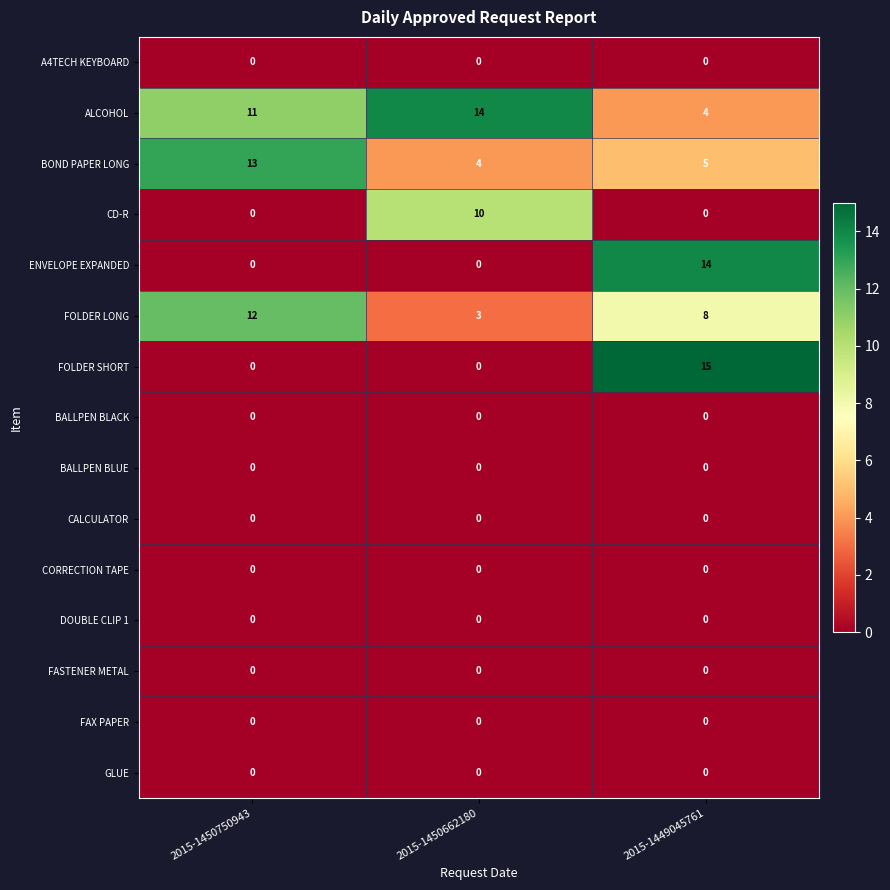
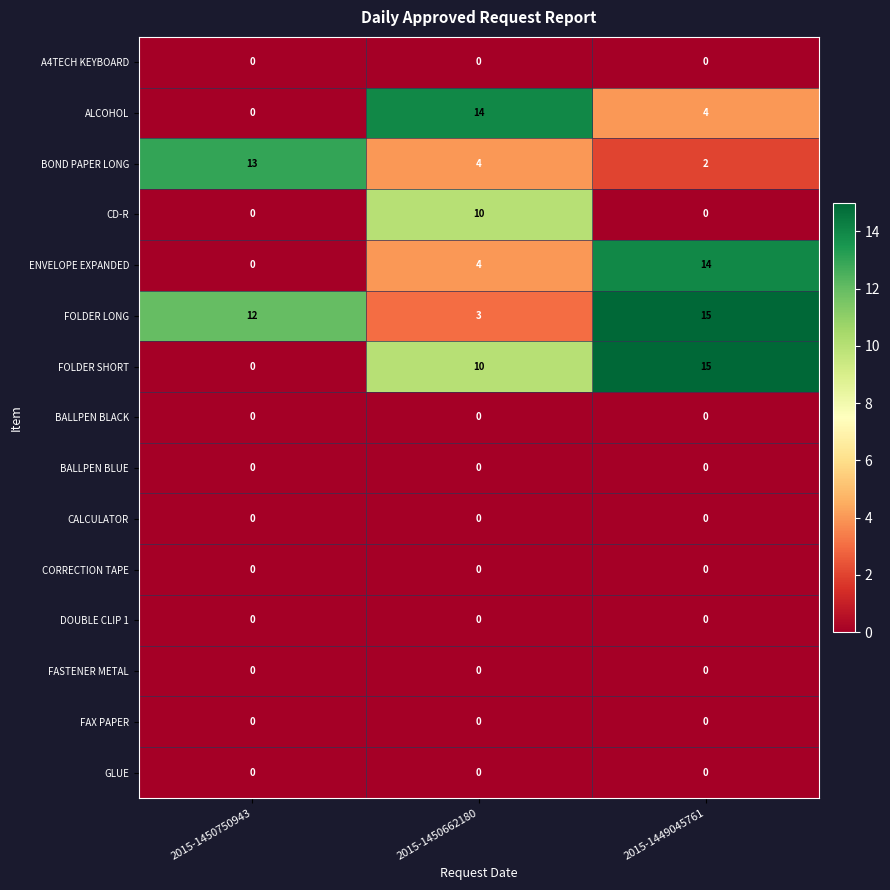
  {
    "A4TECH KEYBOARD": {
      "2015-1450750943": 0,
      "2015-1450662180": 0,
      "2015-1449045761": 0
    },
    "ALCOHOL": {
-     "2015-1450750943": 11,
+     "2015-1450750943": 0,
      "2015-1450662180": 14,
      "2015-1449045761": 4
    },
    "BOND PAPER LONG": {
      "2015-1450750943": 13,
      "2015-1450662180": 4,
-     "2015-1449045761": 5
+     "2015-1449045761": 2
    },
    "CD-R": {
      "2015-1450750943": 0,
      "2015-1450662180": 10,
      "2015-1449045761": 0
    },
    "ENVELOPE EXPANDED": {
      "2015-1450750943": 0,
-     "2015-1450662180": 0,
+     "2015-1450662180": 4,
      "2015-1449045761": 14
    },
    "FOLDER LONG": {
      "2015-1450750943": 12,
      "2015-1450662180": 3,
-     "2015-1449045761": 8
+     "2015-1449045761": 15
    },
    "FOLDER SHORT": {
      "2015-1450750943": 0,
-     "2015-1450662180": 0,
+     "2015-1450662180": 10,
      "2015-1449045761": 15
    },
    "BALLPEN BLACK": {
      "2015-1450750943": 0,
      "2015-1450662180": 0,
      "2015-1449045761": 0
    },
    "BALLPEN BLUE": {
      "2015-1450750943": 0,
      "2015-1450662180": 0,
      "2015-1449045761": 0
    },
    "CALCULATOR": {
      "2015-1450750943": 0,
      "2015-1450662180": 0,
      "2015-1449045761": 0
    },
    "CORRECTION TAPE": {
      "2015-1450750943": 0,
      "2015-1450662180": 0,
      "2015-1449045761": 0
    },
    "DOUBLE CLIP 1": {
      "2015-1450750943": 0,
      "2015-1450662180": 0,
      "2015-1449045761": 0
    },
    "FASTENER METAL": {
      "2015-1450750943": 0,
      "2015-1450662180": 0,
      "2015-1449045761": 0
    },
    "FAX PAPER": {
      "2015-1450750943": 0,
      "2015-1450662180": 0,
      "2015-1449045761": 0
    },
    "GLUE": {
      "2015-1450750943": 0,
      "2015-1450662180": 0,
      "2015-1449045761": 0
    }
  }
